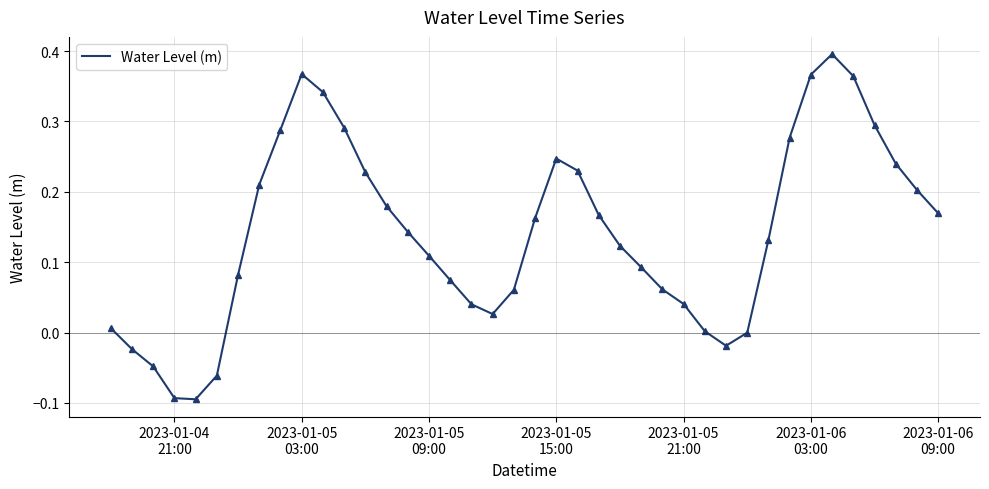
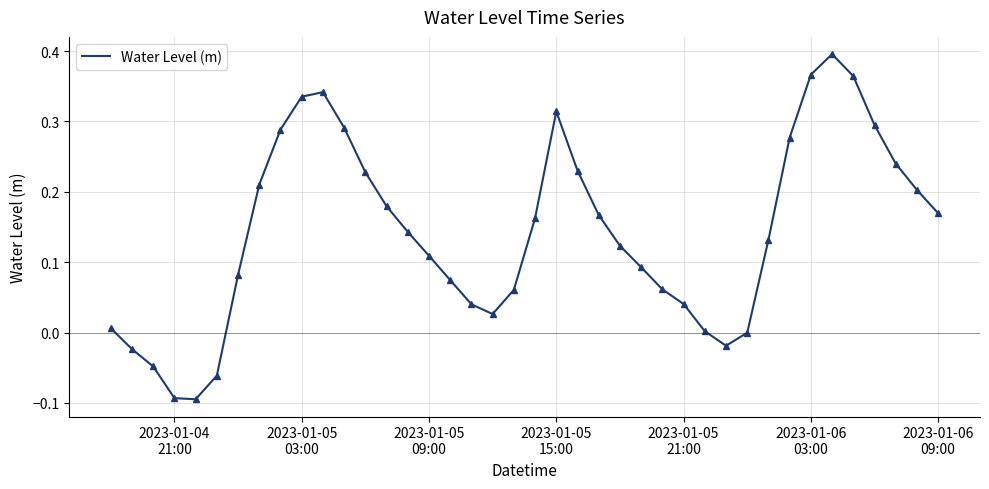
  {
    "2023-01-04 21:00": -0.09,
-   "2023-01-05 03:00": 0.37,
+   "2023-01-05 03:00": 0.34,
    "2023-01-05 09:00": 0.11,
-   "2023-01-05 15:00": 0.25,
+   "2023-01-05 15:00": 0.31,
    "2023-01-05 21:00": 0.04,
    "2023-01-06 03:00": 0.37,
    "2023-01-06 09:00": 0.17
  }
